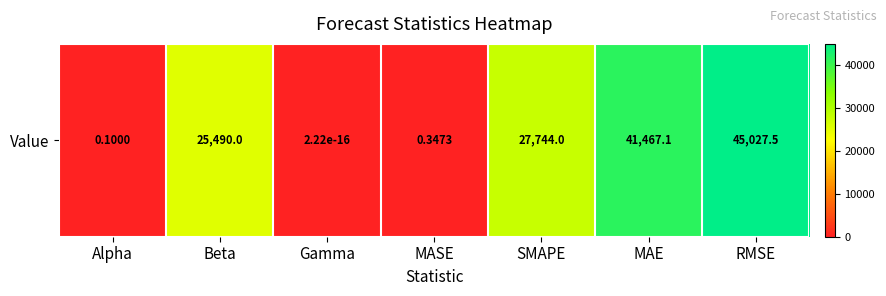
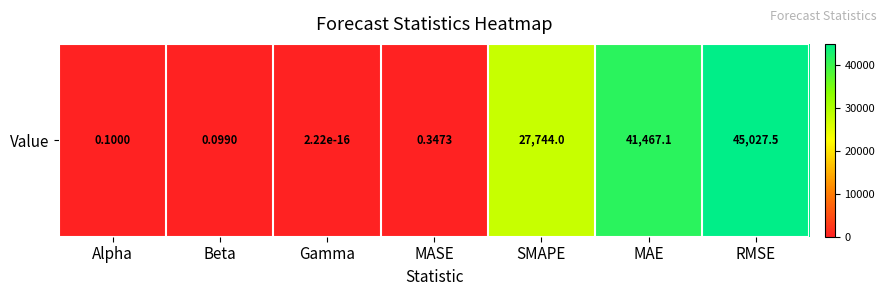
  {
    "Value": {
      "Alpha": "0.1000",
-     "Beta": "25,490.0",
+     "Beta": "0.0990",
      "Gamma": "2.22e-16",
      "MASE": "0.3473",
      "SMAPE": "27,744.0",
      "MAE": "41,467.1",
      "RMSE": "45,027.5"
    }
  }
